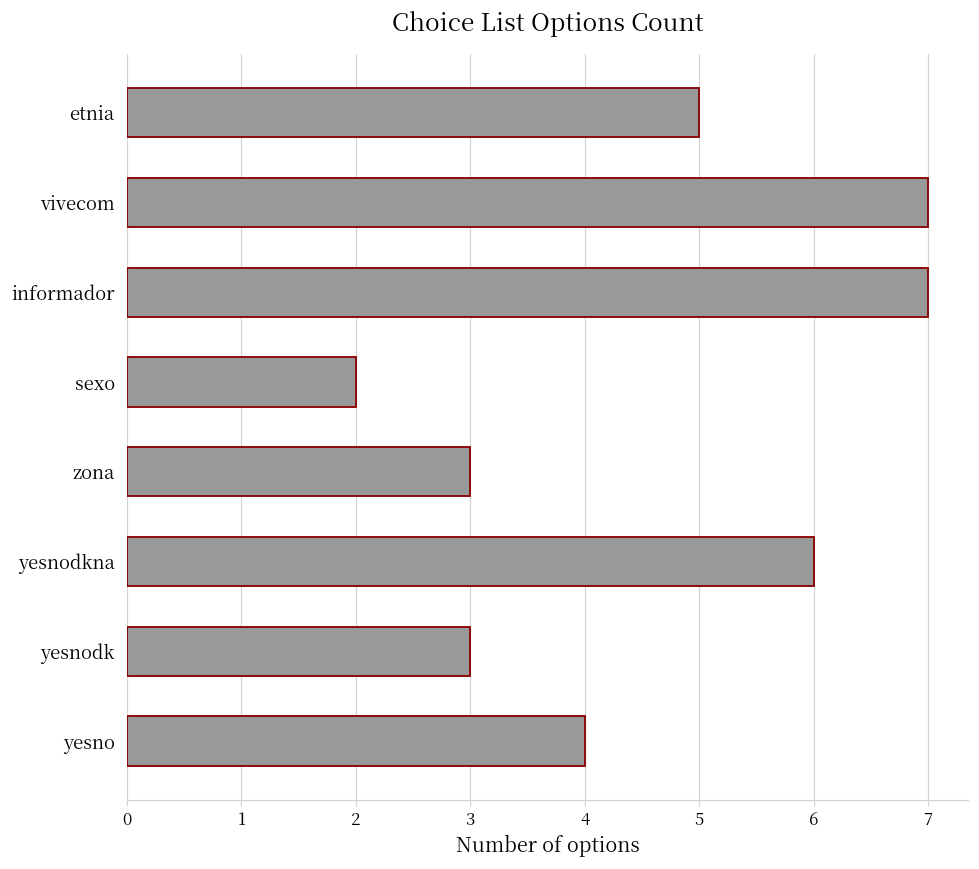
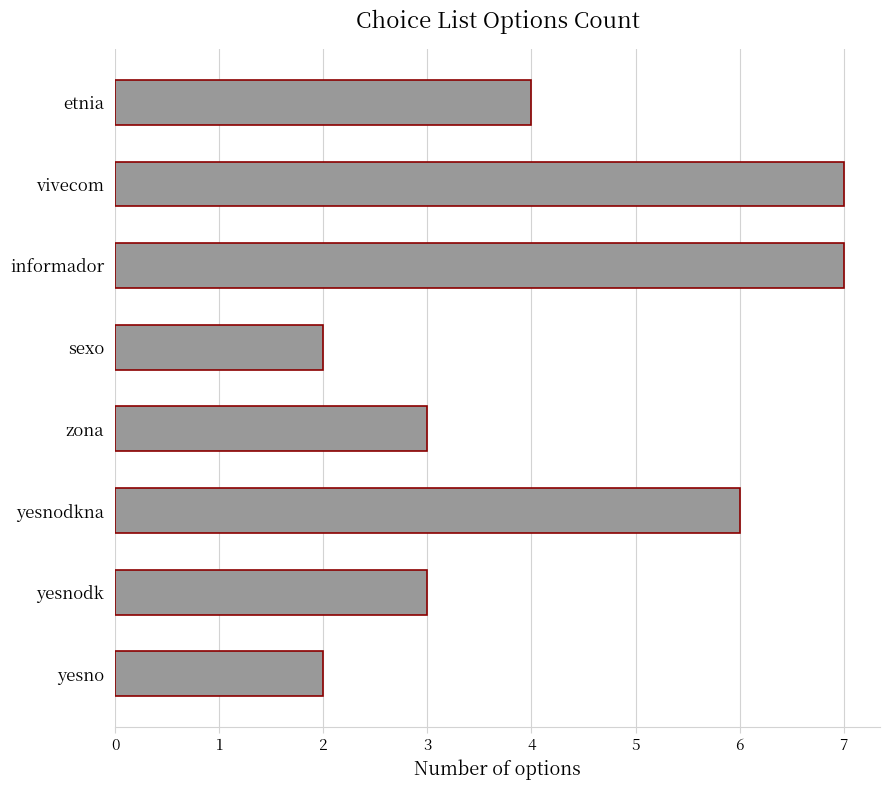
  {
-   "etnia": 5,
+   "etnia": 4,
    "vivecom": 7,
    "informador": 7,
    "sexo": 2,
    "zona": 3,
    "yesnodkna": 6,
    "yesnodk": 3,
-   "yesno": 4
+   "yesno": 2
  }
